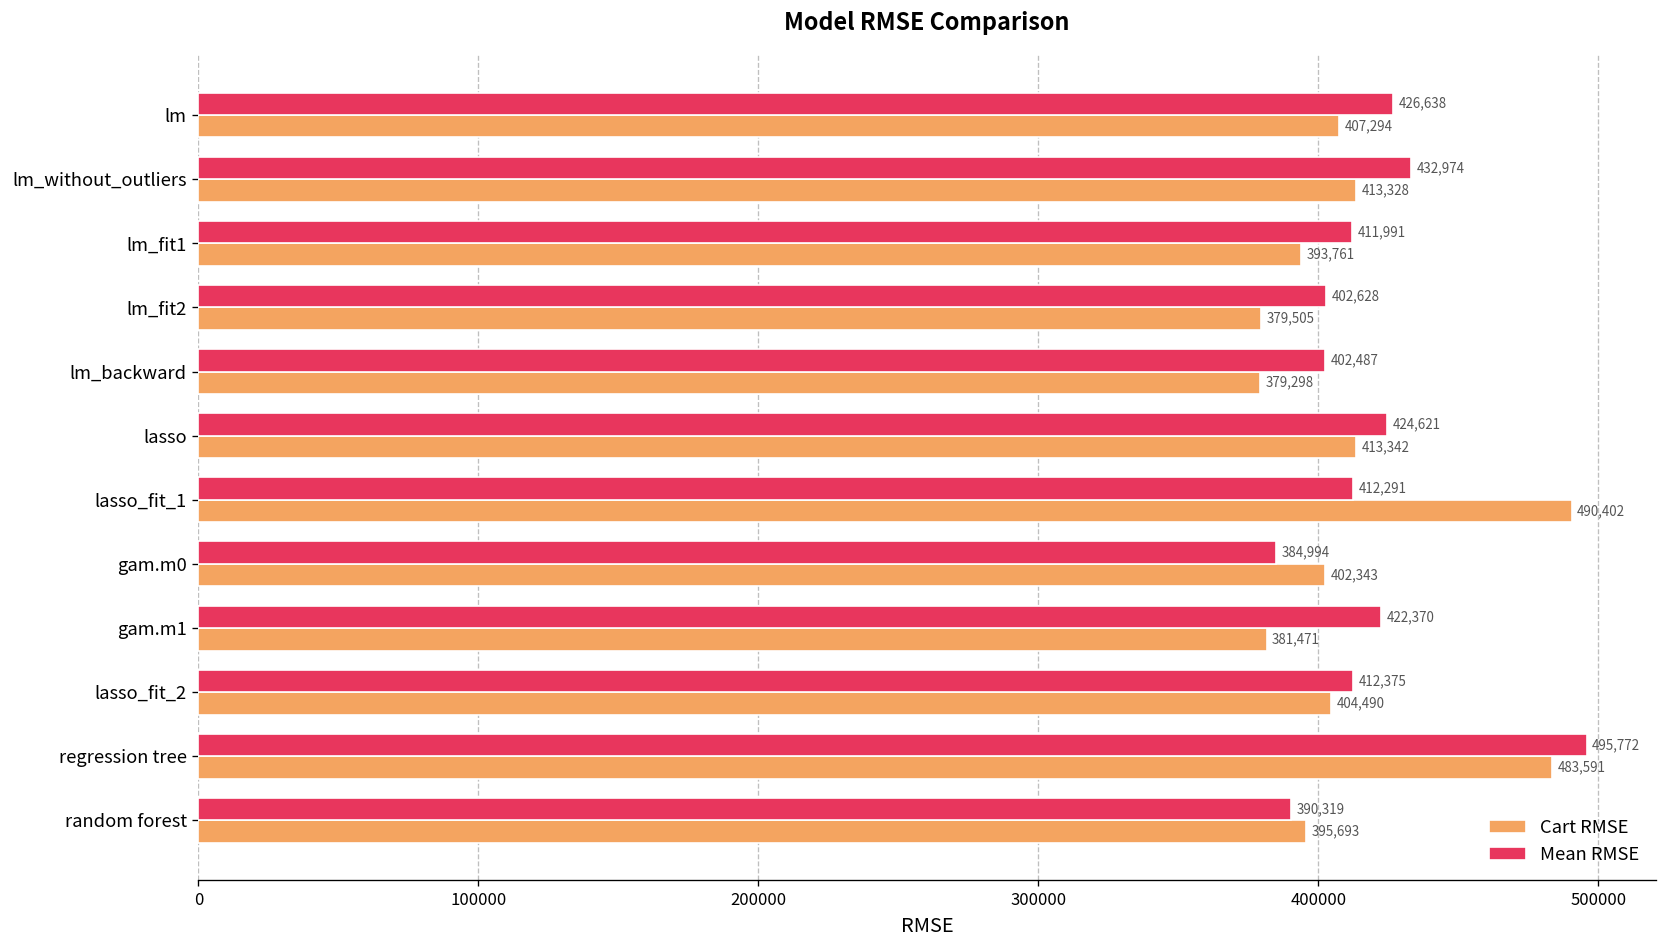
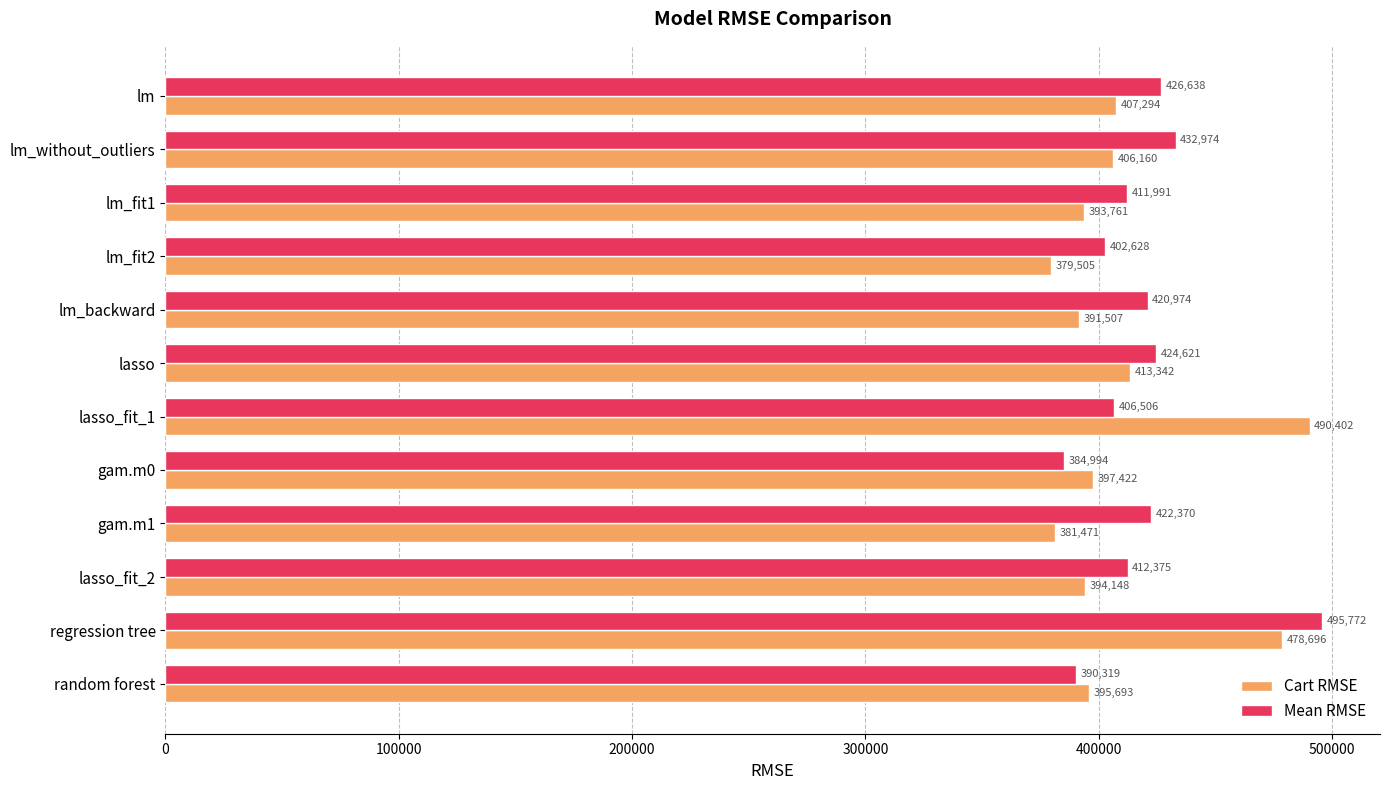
  {
    "Cart RMSE": {
      "lm": "407,294",
-     "lm_without_outliers": "413,328",
+     "lm_without_outliers": "406,160",
      "lm_fit1": "393,761",
      "lm_fit2": "379,505",
-     "lm_backward": "379,298",
+     "lm_backward": "391,507",
      "lasso": "413,342",
      "lasso_fit_1": "490,402",
-     "gam.m0": "402,343",
+     "gam.m0": "397,422",
      "gam.m1": "381,471",
-     "lasso_fit_2": "404,490",
-     "regression tree": "483,591",
+     "lasso_fit_2": "394,148",
+     "regression tree": "478,696",
      "random forest": "395,693"
    },
    "Mean RMSE": {
      "lm": "426,638",
      "lm_without_outliers": "432,974",
      "lm_fit1": "411,991",
      "lm_fit2": "402,628",
-     "lm_backward": "402,487",
+     "lm_backward": "420,974",
      "lasso": "424,621",
-     "lasso_fit_1": "412,291",
+     "lasso_fit_1": "406,506",
      "gam.m0": "384,994",
      "gam.m1": "422,370",
      "lasso_fit_2": "412,375",
      "regression tree": "495,772",
      "random forest": "390,319"
    }
  }
